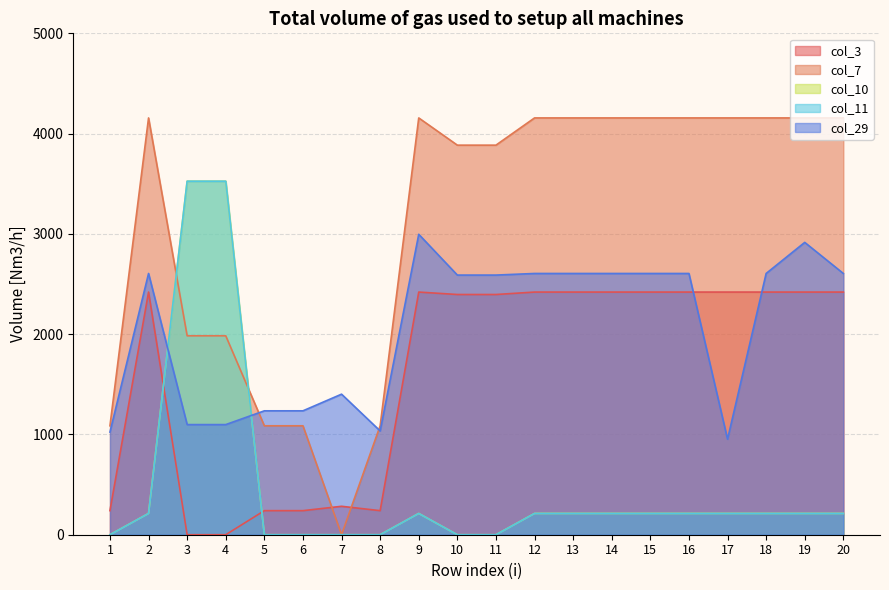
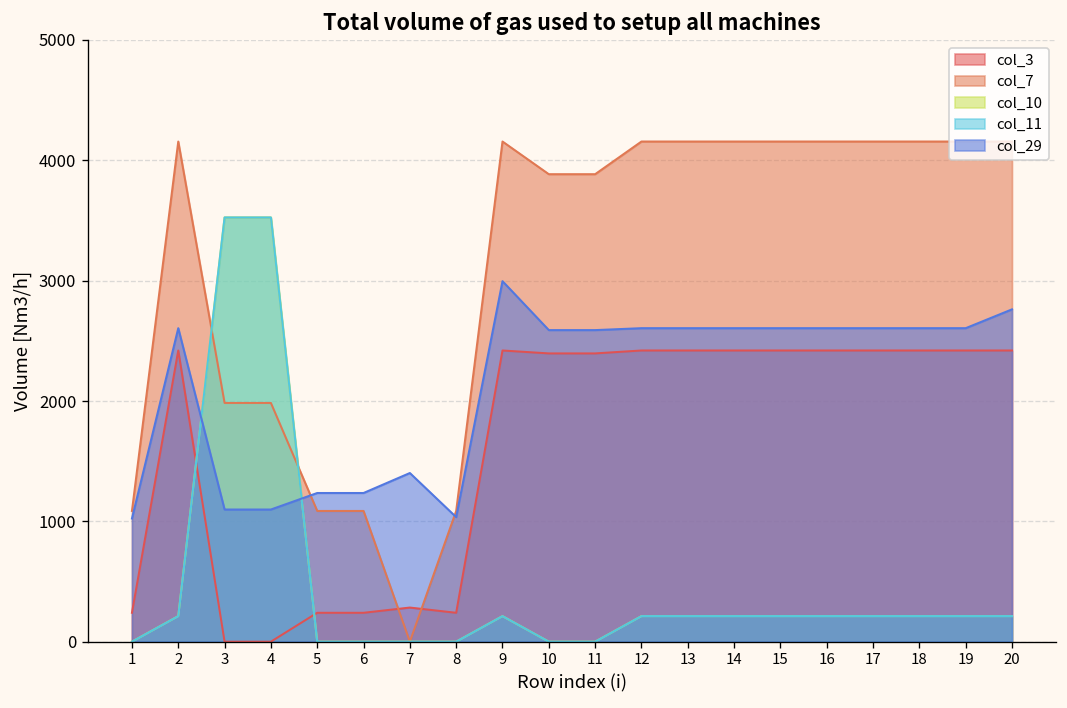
  {
    "col_11": {
      "1": 0,
      "2": 210,
      "3": 3530,
      "4": 3530,
      "5": 0,
      "6": 0,
      "8": 0,
      "9": 210,
      "10": 0,
      "11": 0,
      "12": 210,
      "13": 210,
      "14": 210,
      "15": 210,
      "16": 210,
      "17": 210,
      "18": 210,
      "19": 210,
      "20": 210
    },
    "col_29": {
      "1": 1020,
      "2": 2610,
      "3": 1100,
      "4": 1100,
      "5": 1240,
      "6": 1240,
      "7": 1400,
      "8": 1040,
      "9": 3000,
      "10": 2590,
      "11": 2590,
      "12": 2610,
      "13": 2610,
      "14": 2610,
      "15": 2610,
      "16": 2610,
-     "17": 950,
+     "17": 2610,
      "18": 2610,
-     "19": 2920,
-     "20": 2610
+     "19": 2610,
+     "20": 2760
    }
  }
